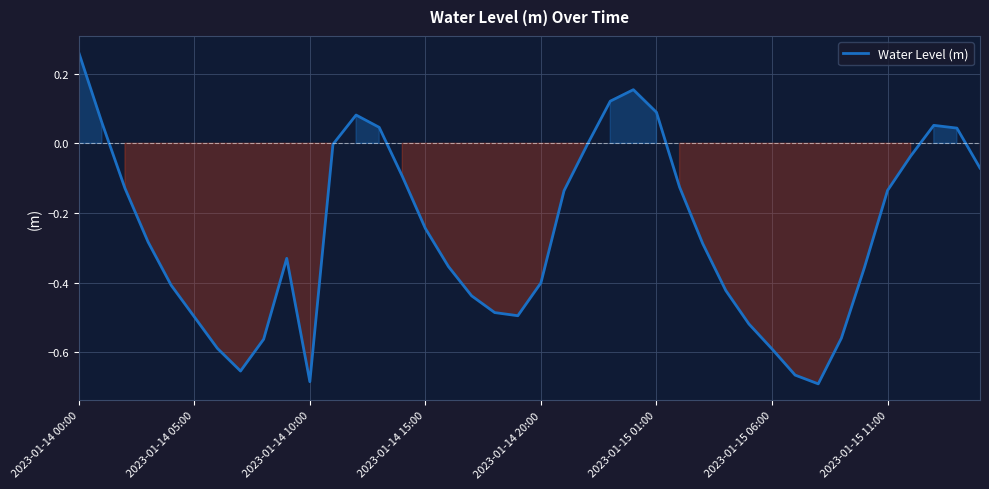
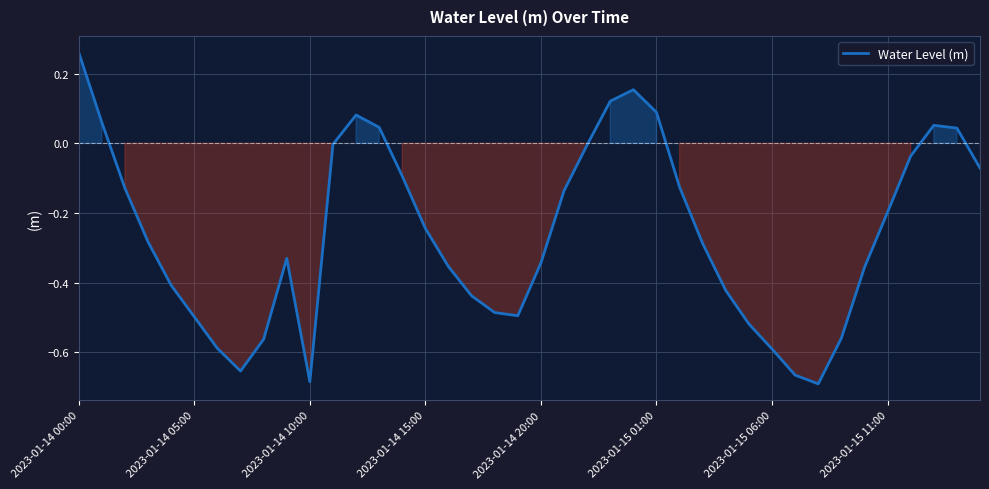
  {
    "2023-01-14 00:00": 0.26,
    "2023-01-14 05:00": -0.50,
    "2023-01-14 10:00": -0.68,
    "2023-01-14 15:00": -0.24,
-   "2023-01-14 20:00": -0.40,
+   "2023-01-14 20:00": -0.34,
    "2023-01-15 01:00": 0.09,
    "2023-01-15 06:00": -0.59,
-   "2023-01-15 11:00": -0.14
+   "2023-01-15 11:00": -0.20
  }
